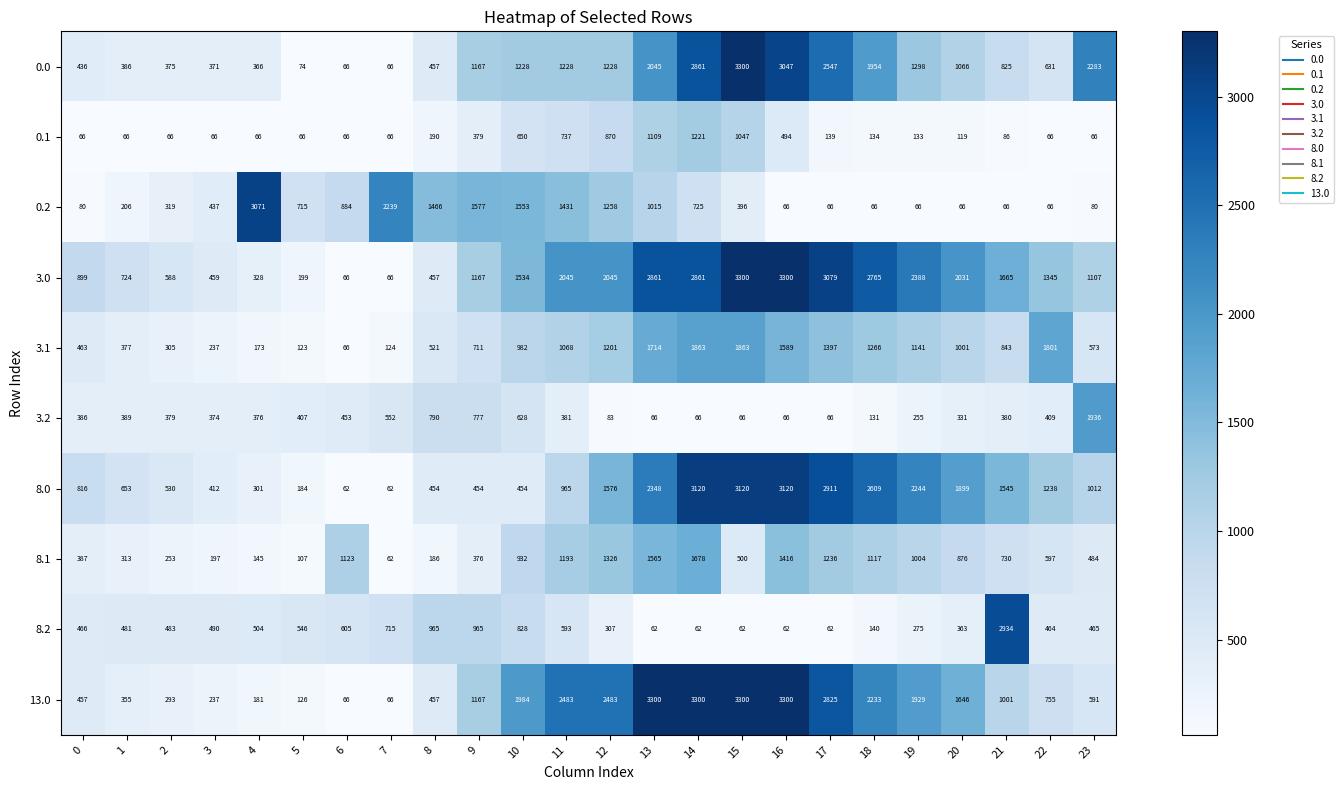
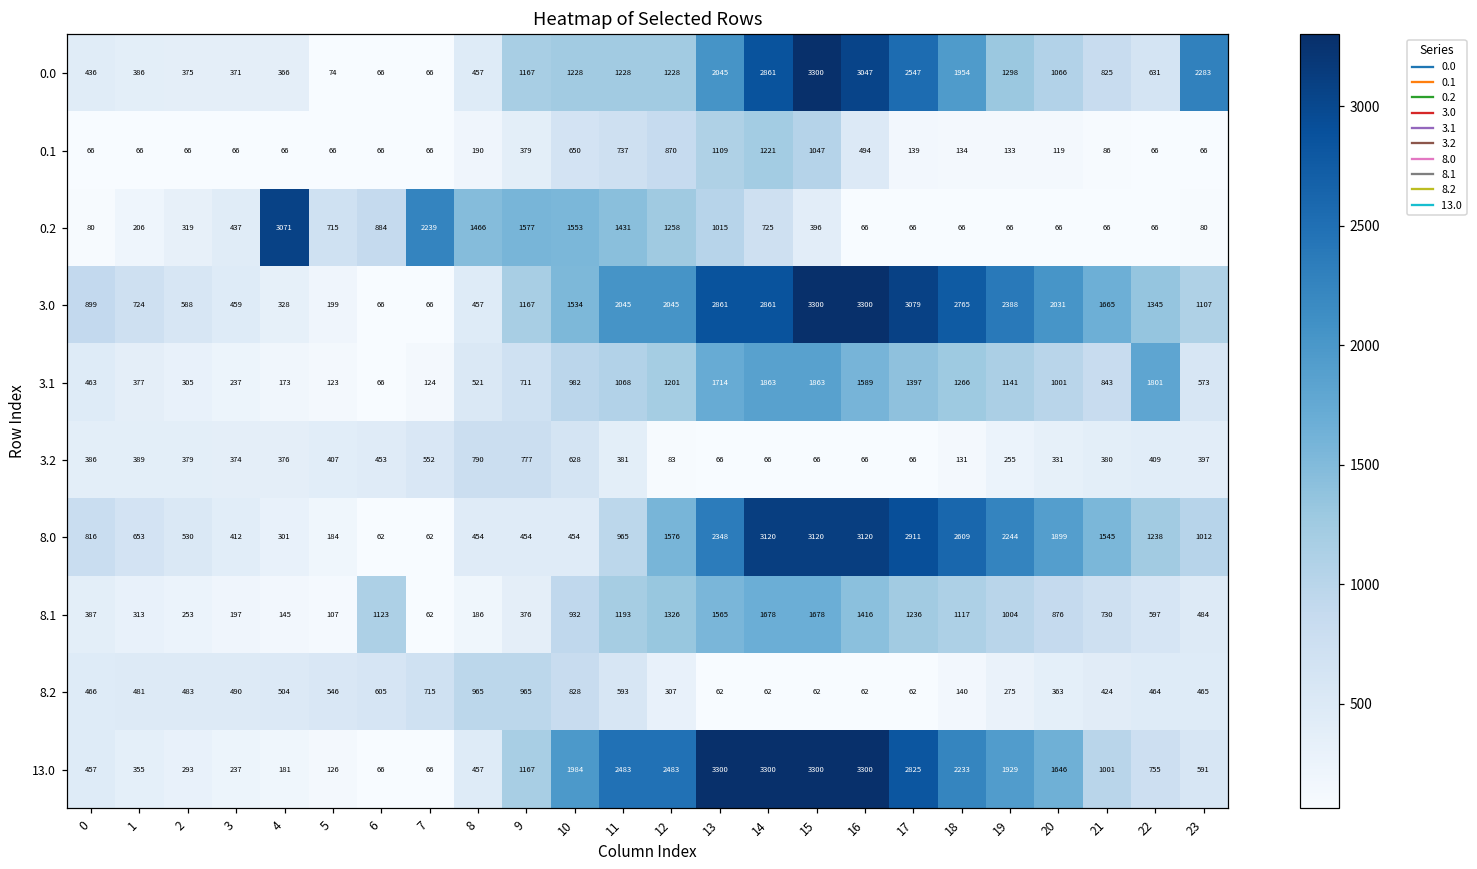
  {
    "3.2": {
      "0": 386,
      "1": 389,
      "2": 379,
      "3": 374,
      "4": 376,
      "5": 407,
      "6": 453,
      "7": 552,
      "8": 790,
      "9": 777,
      "10": 628,
      "11": 381,
      "12": 83,
      "13": 66,
      "14": 66,
      "15": 66,
      "16": 66,
      "17": 66,
      "18": 131,
      "19": 255,
      "20": 331,
      "21": 380,
      "22": 409,
-     "23": 1936
+     "23": 397
    },
    "8.1": {
      "0": 387,
      "1": 313,
      "2": 253,
      "3": 197,
      "4": 145,
      "5": 107,
      "6": 1123,
      "7": 62,
      "8": 186,
      "9": 376,
      "10": 932,
      "11": 1193,
      "12": 1326,
      "13": 1565,
      "14": 1678,
-     "15": 500,
+     "15": 1678,
      "16": 1416,
      "17": 1236,
      "18": 1117,
      "19": 1004,
      "20": 876,
      "21": 730,
      "22": 597,
      "23": 484
    },
    "8.2": {
      "0": 466,
      "1": 481,
      "2": 483,
      "3": 490,
      "4": 504,
      "5": 546,
      "6": 605,
      "7": 715,
      "8": 965,
      "9": 965,
      "10": 828,
      "11": 593,
      "12": 307,
      "13": 62,
      "14": 62,
      "15": 62,
      "16": 62,
      "17": 62,
      "18": 140,
      "19": 275,
      "20": 363,
-     "21": 2934,
+     "21": 424,
      "22": 464,
      "23": 465
    }
  }
